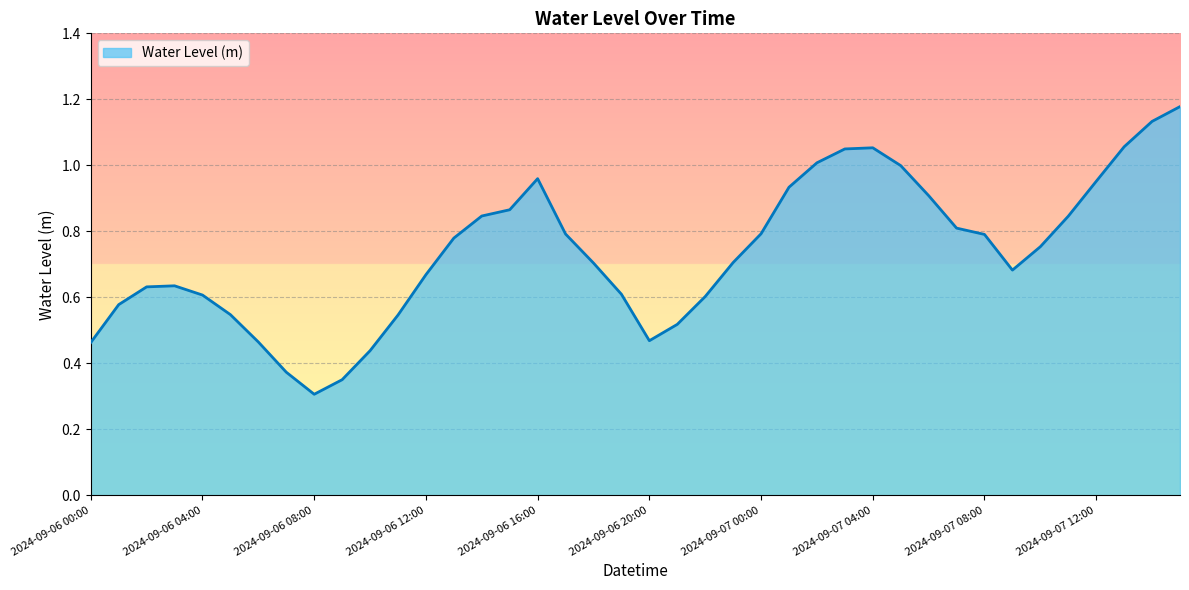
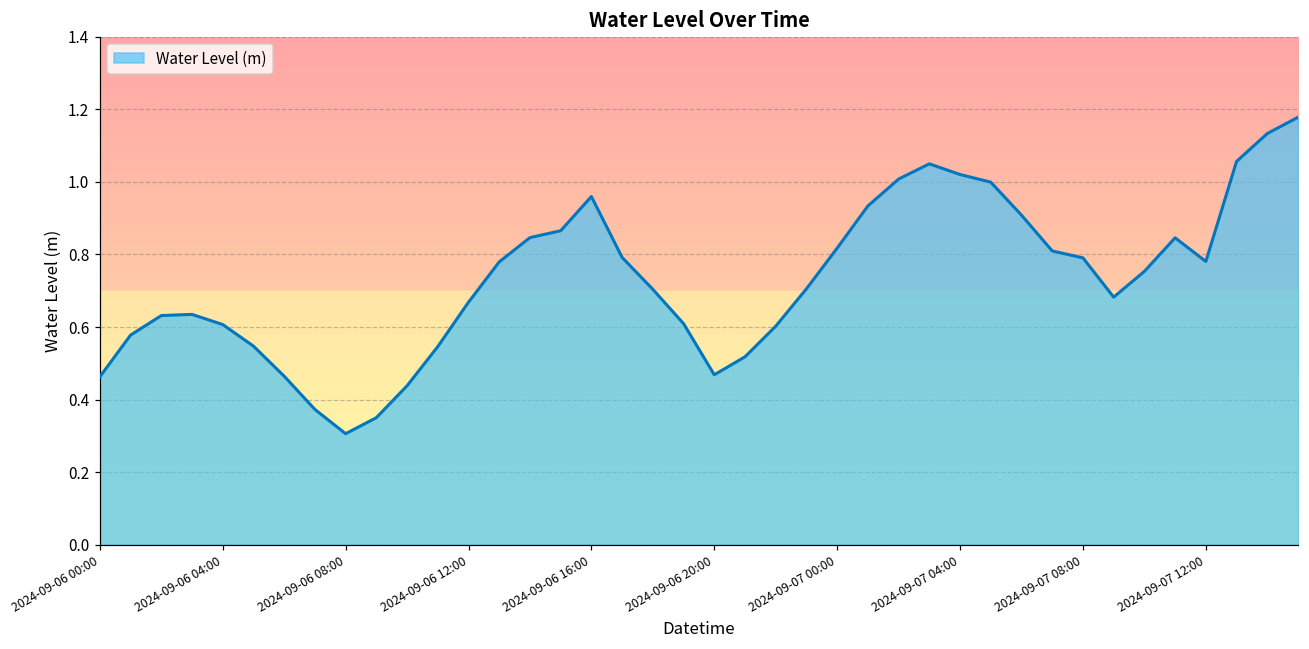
  {
    "2024-09-06 00:00": 0.46,
    "2024-09-06 04:00": 0.61,
    "2024-09-06 08:00": 0.31,
    "2024-09-06 12:00": 0.67,
    "2024-09-06 16:00": 0.96,
    "2024-09-06 20:00": 0.47,
-   "2024-09-07 00:00": 0.79,
-   "2024-09-07 04:00": 1.05,
+   "2024-09-07 00:00": 0.82,
+   "2024-09-07 04:00": 1.02,
    "2024-09-07 08:00": 0.79,
-   "2024-09-07 12:00": 0.95
+   "2024-09-07 12:00": 0.78
  }
